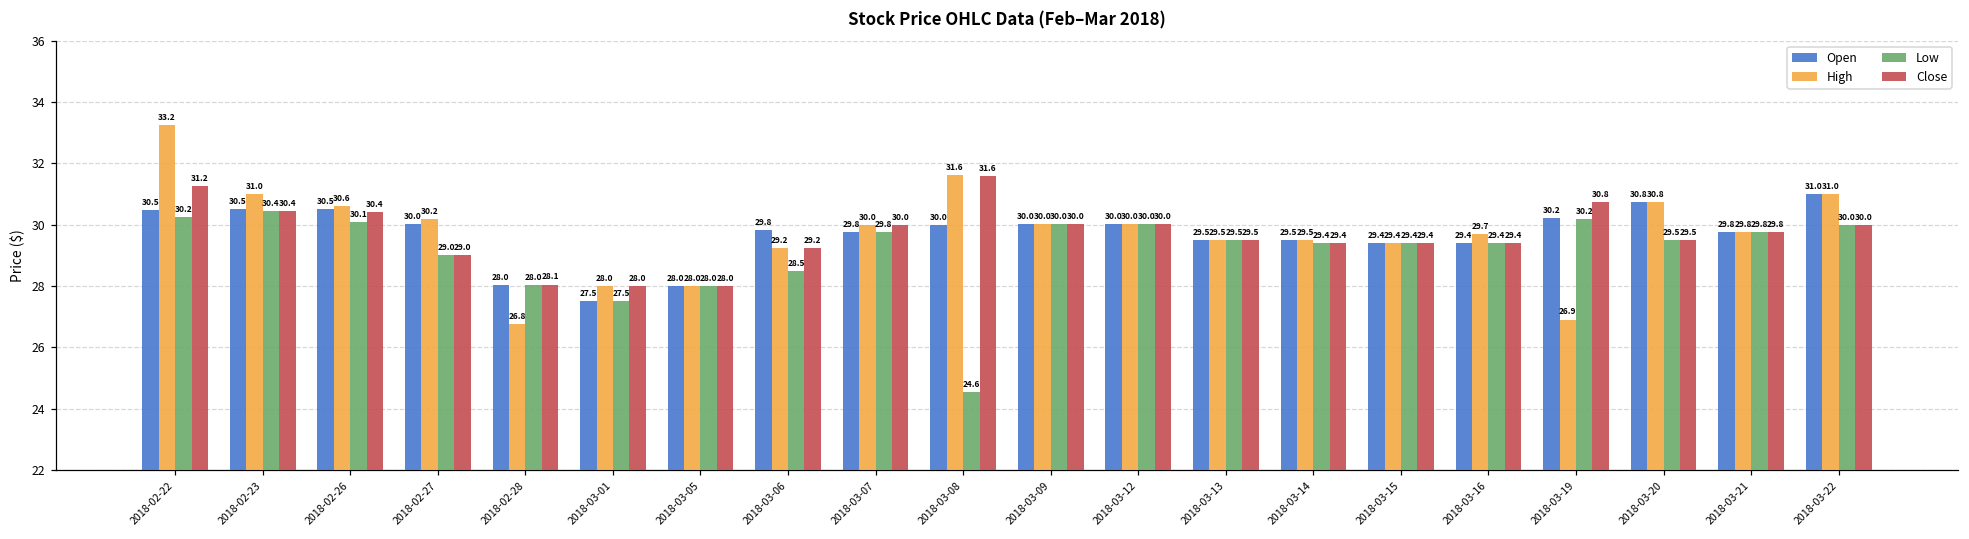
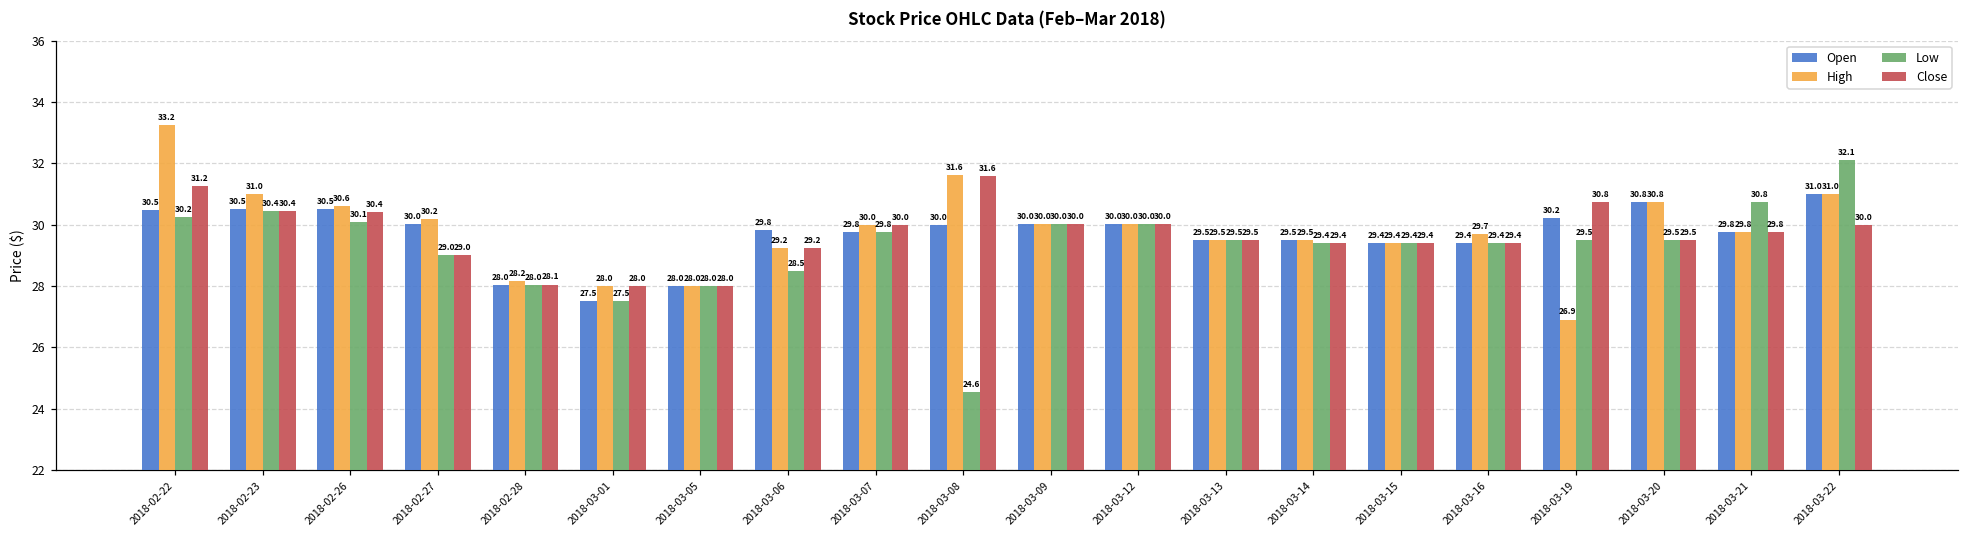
  {
    "Open": {
      "2018-02-22": 30.5,
      "2018-02-23": 30.5,
      "2018-02-26": 30.5,
      "2018-02-27": 30.0,
      "2018-02-28": 28.0,
      "2018-03-01": 27.5,
      "2018-03-05": 28.0,
      "2018-03-06": 29.8,
      "2018-03-07": 29.8,
      "2018-03-08": 30.0,
      "2018-03-09": 30.0,
      "2018-03-12": 30.0,
      "2018-03-13": 29.5,
      "2018-03-14": 29.5,
      "2018-03-15": 29.4,
      "2018-03-16": 29.4,
      "2018-03-19": 30.2,
      "2018-03-20": 30.8,
      "2018-03-21": 29.8,
      "2018-03-22": 31.0
    },
    "High": {
      "2018-02-22": 33.2,
      "2018-02-23": 31.0,
      "2018-02-26": 30.6,
      "2018-02-27": 30.2,
-     "2018-02-28": 26.8,
+     "2018-02-28": 28.2,
      "2018-03-01": 28.0,
      "2018-03-05": 28.0,
      "2018-03-06": 29.2,
      "2018-03-07": 30.0,
      "2018-03-08": 31.6,
      "2018-03-09": 30.0,
      "2018-03-12": 30.0,
      "2018-03-13": 29.5,
      "2018-03-14": 29.5,
      "2018-03-15": 29.4,
      "2018-03-16": 29.7,
      "2018-03-19": 26.9,
      "2018-03-20": 30.8,
      "2018-03-21": 29.8,
      "2018-03-22": 31.0
    },
    "Low": {
      "2018-02-22": 30.2,
      "2018-02-23": 30.4,
      "2018-02-26": 30.1,
      "2018-02-27": 29.0,
      "2018-02-28": 28.0,
      "2018-03-01": 27.5,
      "2018-03-05": 28.0,
      "2018-03-06": 28.5,
      "2018-03-07": 29.8,
      "2018-03-08": 24.6,
      "2018-03-09": 30.0,
      "2018-03-12": 30.0,
      "2018-03-13": 29.5,
      "2018-03-14": 29.4,
      "2018-03-15": 29.4,
      "2018-03-16": 29.4,
-     "2018-03-19": 30.2,
+     "2018-03-19": 29.5,
      "2018-03-20": 29.5,
-     "2018-03-21": 29.8,
-     "2018-03-22": 30.0
+     "2018-03-21": 30.8,
+     "2018-03-22": 32.1
    },
    "Close": {
      "2018-02-22": 31.2,
      "2018-02-23": 30.4,
      "2018-02-26": 30.4,
      "2018-02-27": 29.0,
      "2018-02-28": 28.1,
      "2018-03-01": 28.0,
      "2018-03-05": 28.0,
      "2018-03-06": 29.2,
      "2018-03-07": 30.0,
      "2018-03-08": 31.6,
      "2018-03-09": 30.0,
      "2018-03-12": 30.0,
      "2018-03-13": 29.5,
      "2018-03-14": 29.4,
      "2018-03-15": 29.4,
      "2018-03-16": 29.4,
      "2018-03-19": 30.8,
      "2018-03-20": 29.5,
      "2018-03-21": 29.8,
      "2018-03-22": 30.0
    }
  }
